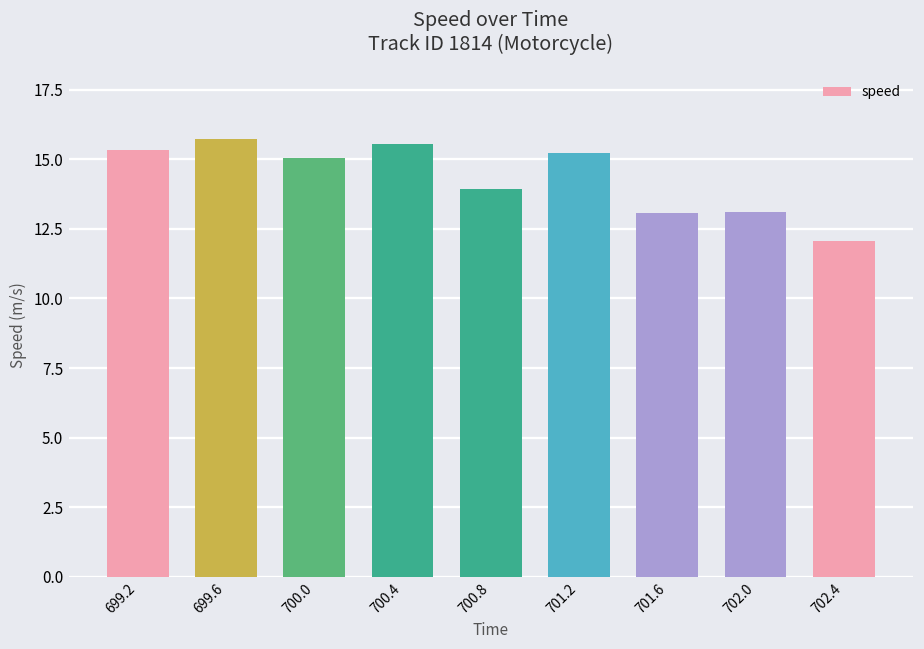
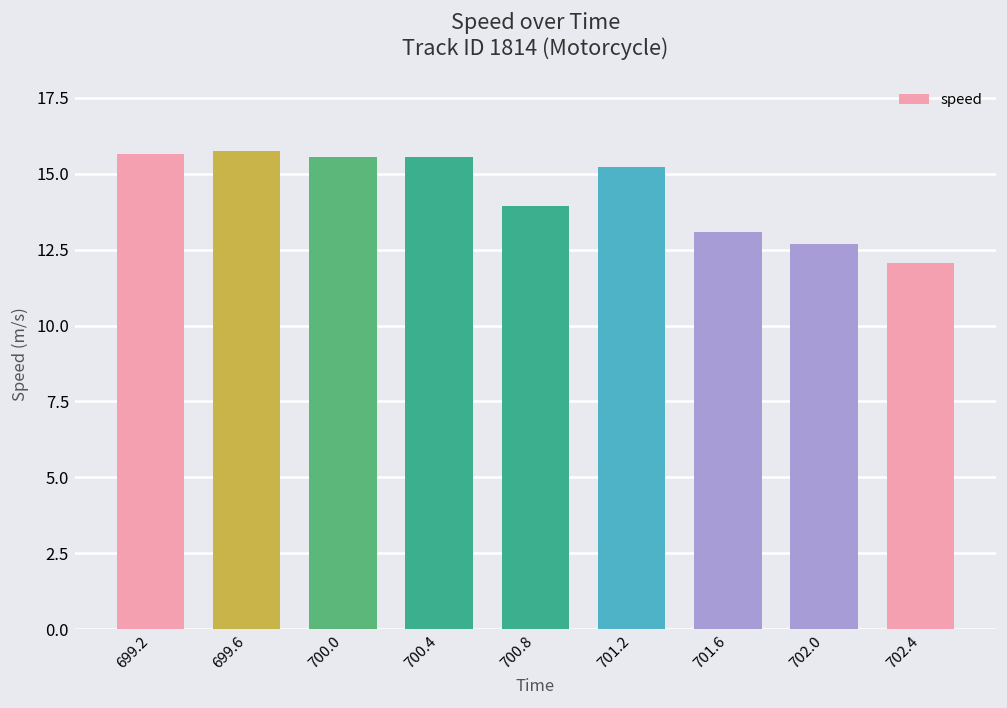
  {
-   "699.2": 15.3,
+   "699.2": 15.7,
    "699.6": 15.7,
-   "700.0": 15.1,
+   "700.0": 15.5,
    "700.4": 15.6,
    "700.8": 13.9,
    "701.2": 15.2,
    "701.6": 13.1,
-   "702.0": 13.1,
+   "702.0": 12.7,
    "702.4": 12.1
  }
